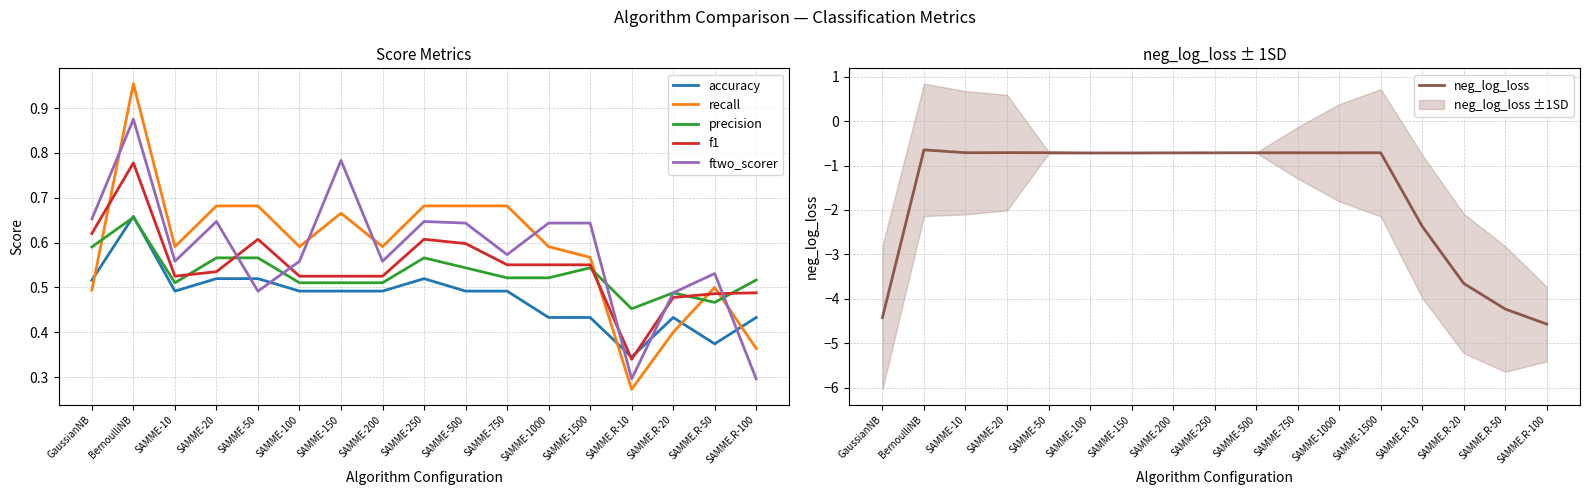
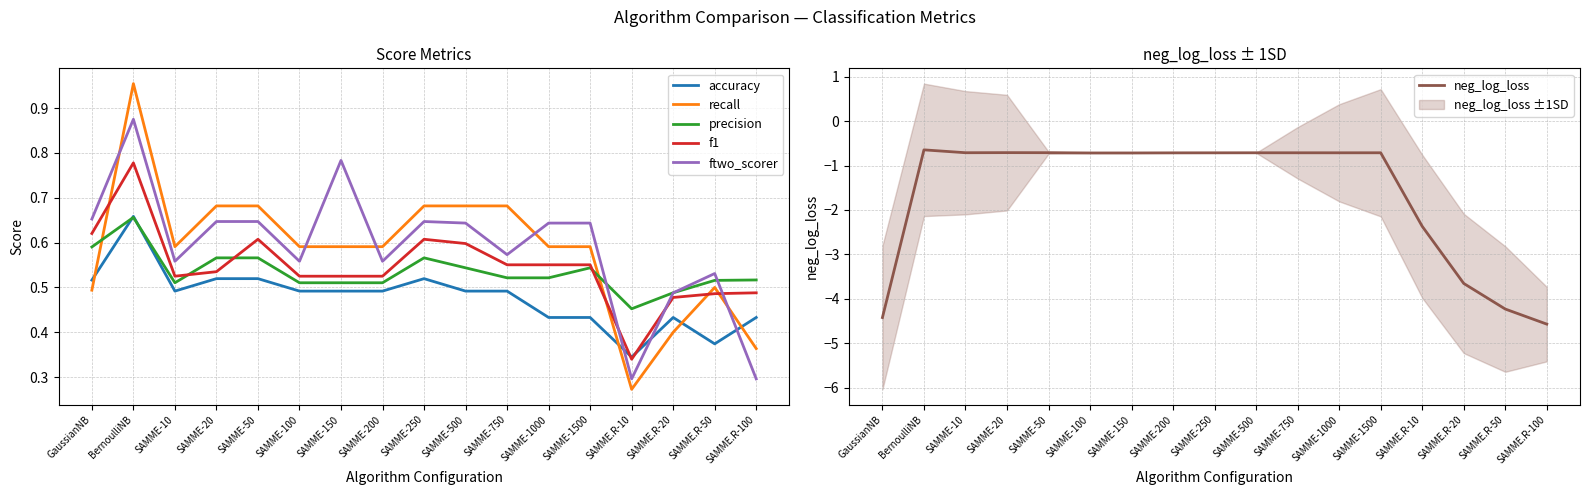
  {
    "Score Metrics": {
      "accuracy": {
        "GaussianNB": 0.52,
        "SAMME-10": 0.49,
        "SAMME-20": 0.52,
        "SAMME-50": 0.52,
        "SAMME-100": 0.49,
        "SAMME-150": 0.49,
        "SAMME-200": 0.49,
        "SAMME-250": 0.52,
        "SAMME-500": 0.49,
        "SAMME-750": 0.49,
        "SAMME-1000": 0.43,
        "SAMME-1500": 0.43,
        "SAMME.R-20": 0.43,
        "SAMME.R-50": 0.37,
        "SAMME.R-100": 0.43
      },
      "recall": {
        "GaussianNB": 0.49,
        "BernoulliNB": 0.95,
        "SAMME-10": 0.59,
        "SAMME-20": 0.68,
        "SAMME-50": 0.68,
        "SAMME-100": 0.59,
-       "SAMME-150": 0.67,
+       "SAMME-150": 0.59,
        "SAMME-200": 0.59,
        "SAMME-250": 0.68,
        "SAMME-500": 0.68,
        "SAMME-750": 0.68,
        "SAMME-1000": 0.59,
-       "SAMME-1500": 0.57,
+       "SAMME-1500": 0.59,
        "SAMME.R-10": 0.27,
        "SAMME.R-20": 0.40,
        "SAMME.R-50": 0.50,
        "SAMME.R-100": 0.36
      },
      "precision": {
        "GaussianNB": 0.59,
        "SAMME-10": 0.51,
        "SAMME-20": 0.57,
        "SAMME-50": 0.57,
        "SAMME-100": 0.51,
        "SAMME-150": 0.51,
        "SAMME-200": 0.51,
        "SAMME-250": 0.57,
        "SAMME-500": 0.54,
        "SAMME-750": 0.52,
        "SAMME-1000": 0.52,
        "SAMME-1500": 0.54,
        "SAMME.R-10": 0.45,
-       "SAMME.R-50": 0.47,
+       "SAMME.R-50": 0.52,
        "SAMME.R-100": 0.52
      },
      "f1": {
        "GaussianNB": 0.62,
        "BernoulliNB": 0.78,
        "SAMME-10": 0.53,
        "SAMME-20": 0.54,
        "SAMME-50": 0.61,
        "SAMME-100": 0.53,
        "SAMME-150": 0.53,
        "SAMME-200": 0.53,
        "SAMME-250": 0.61,
        "SAMME-500": 0.60,
        "SAMME-750": 0.55,
        "SAMME-1000": 0.55,
        "SAMME-1500": 0.55,
        "SAMME.R-20": 0.48,
        "SAMME.R-50": 0.49,
        "SAMME.R-100": 0.49
      },
      "ftwo_scorer": {
        "GaussianNB": 0.65,
        "BernoulliNB": 0.88,
        "SAMME-10": 0.56,
        "SAMME-20": 0.65,
-       "SAMME-50": 0.49,
+       "SAMME-50": 0.65,
        "SAMME-100": 0.56,
        "SAMME-150": 0.78,
        "SAMME-200": 0.56,
        "SAMME-250": 0.65,
        "SAMME-500": 0.64,
        "SAMME-750": 0.57,
        "SAMME-1000": 0.64,
        "SAMME-1500": 0.64,
        "SAMME.R-10": 0.30,
        "SAMME.R-50": 0.53,
        "SAMME.R-100": 0.30
      }
    }
  }
